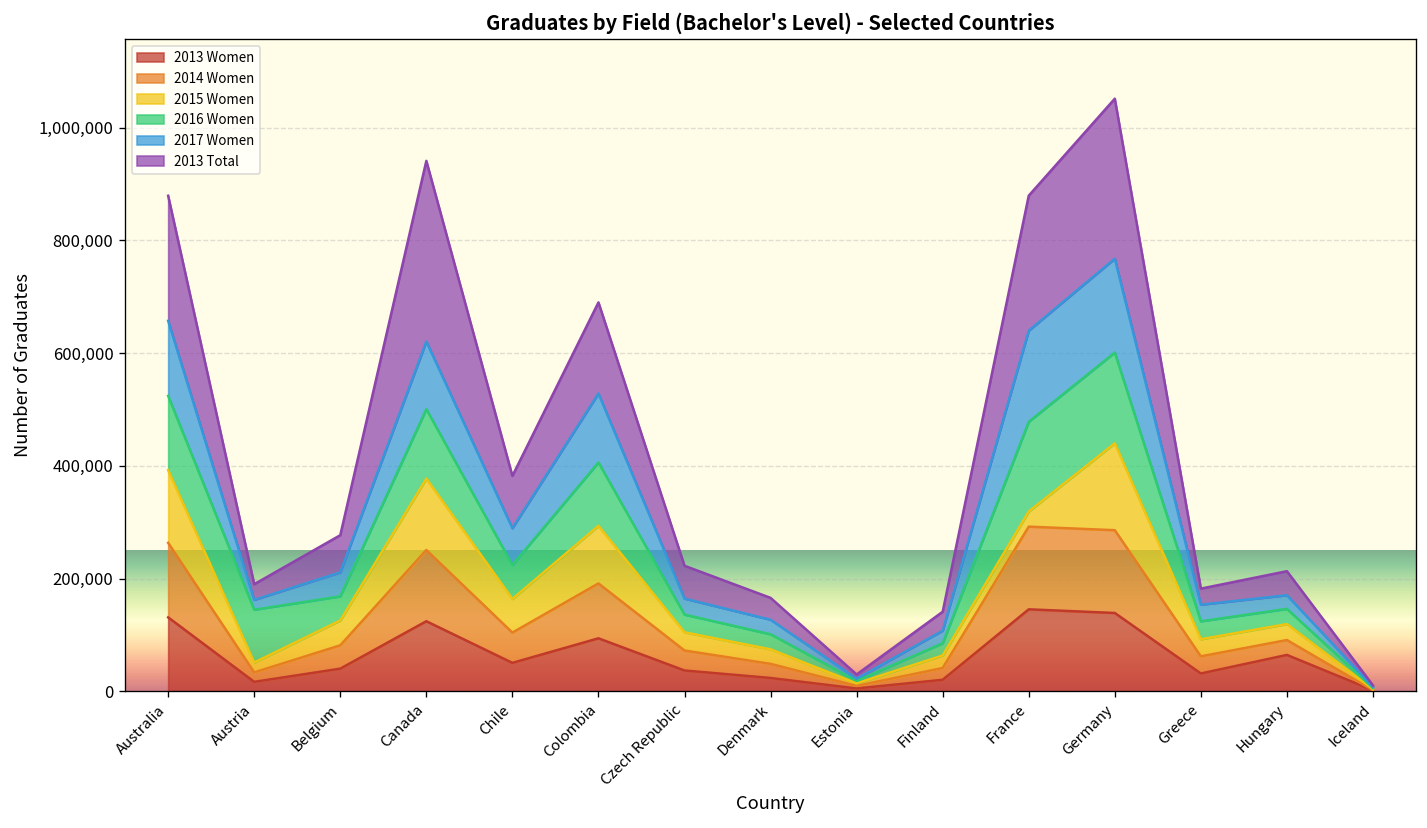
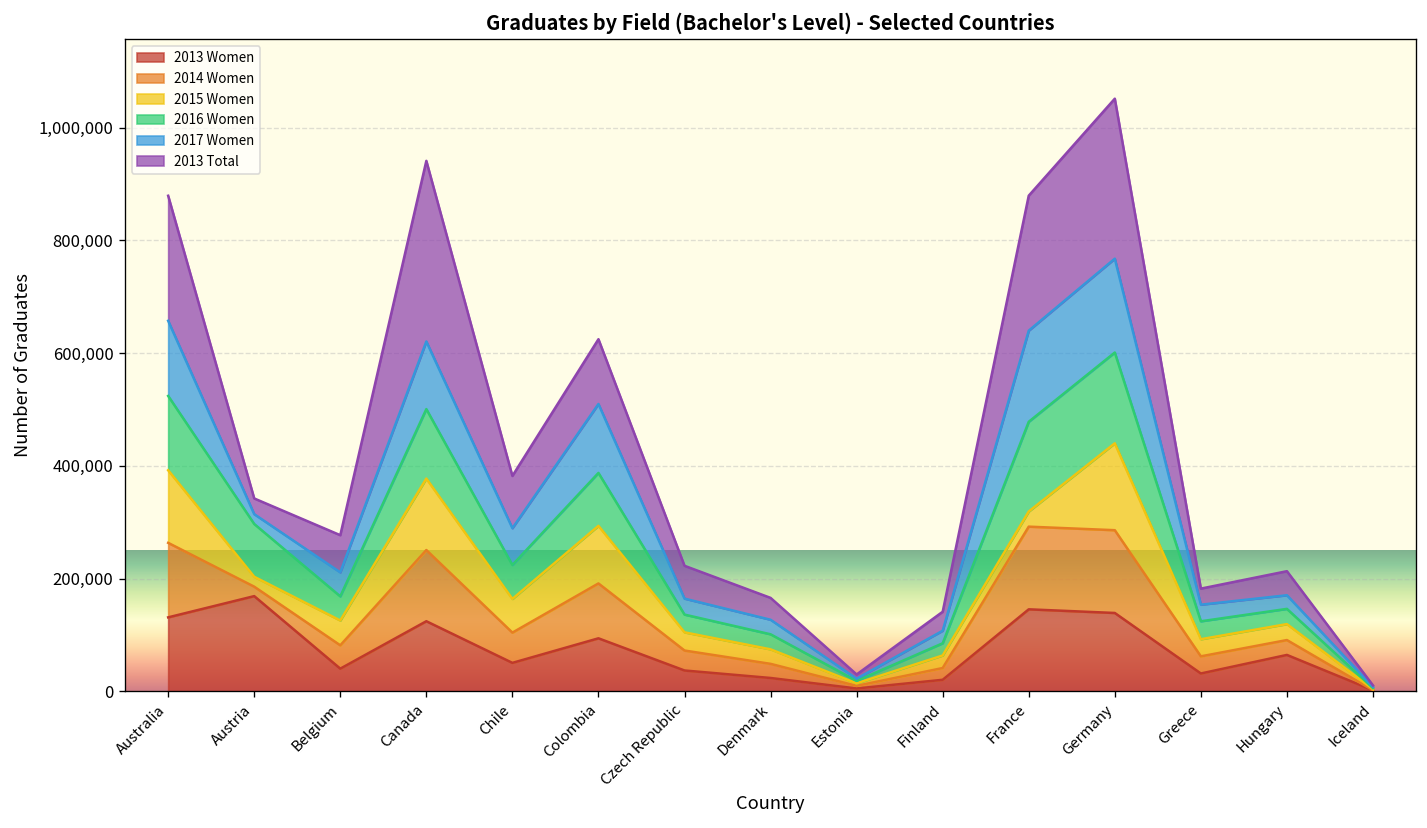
  {
    "2013 Women": {
      "Australia": "130,000",
-     "Austria": "20,000",
+     "Austria": "170,000",
      "Belgium": "40,000",
      "Canada": "120,000",
      "Chile": "50,000",
      "Colombia": "90,000",
      "Czech Republic": "40,000",
      "Denmark": "20,000",
      "Finland": "20,000",
      "France": "150,000",
      "Germany": "140,000",
      "Greece": "30,000",
      "Hungary": "60,000"
    },
    "2014 Women": {
      "Australia": "130,000",
      "Austria": "20,000",
      "Belgium": "40,000",
      "Canada": "130,000",
      "Chile": "50,000",
      "Colombia": "100,000",
      "Czech Republic": "40,000",
      "Denmark": "30,000",
      "Finland": "20,000",
      "France": "150,000",
      "Germany": "150,000",
      "Greece": "30,000",
      "Hungary": "30,000"
    },
    "2015 Women": {
      "Australia": "130,000",
      "Austria": "20,000",
      "Belgium": "40,000",
      "Canada": "130,000",
      "Chile": "60,000",
      "Colombia": "100,000",
      "Czech Republic": "30,000",
      "Denmark": "30,000",
      "Finland": "20,000",
      "France": "30,000",
      "Germany": "150,000",
      "Greece": "30,000",
      "Hungary": "30,000"
    },
    "2016 Women": {
      "Australia": "130,000",
      "Austria": "90,000",
      "Belgium": "40,000",
      "Canada": "120,000",
      "Chile": "60,000",
-     "Colombia": "110,000",
+     "Colombia": "90,000",
      "Czech Republic": "30,000",
      "Denmark": "30,000",
      "Finland": "20,000",
      "France": "160,000",
      "Germany": "160,000",
      "Greece": "30,000",
      "Hungary": "30,000"
    },
    "2017 Women": {
      "Australia": "130,000",
      "Austria": "20,000",
      "Belgium": "40,000",
      "Canada": "120,000",
      "Chile": "70,000",
      "Colombia": "120,000",
      "Czech Republic": "30,000",
      "Denmark": "30,000",
      "Finland": "20,000",
      "France": "160,000",
      "Germany": "170,000",
      "Greece": "30,000",
      "Hungary": "20,000"
    },
    "2013 Total": {
      "Australia": "220,000",
      "Austria": "30,000",
      "Belgium": "70,000",
      "Canada": "320,000",
      "Chile": "90,000",
-     "Colombia": "160,000",
+     "Colombia": "110,000",
      "Czech Republic": "60,000",
      "Denmark": "40,000",
      "Estonia": "10,000",
      "Finland": "30,000",
      "France": "240,000",
      "Germany": "280,000",
      "Greece": "30,000",
      "Hungary": "40,000"
    }
  }
